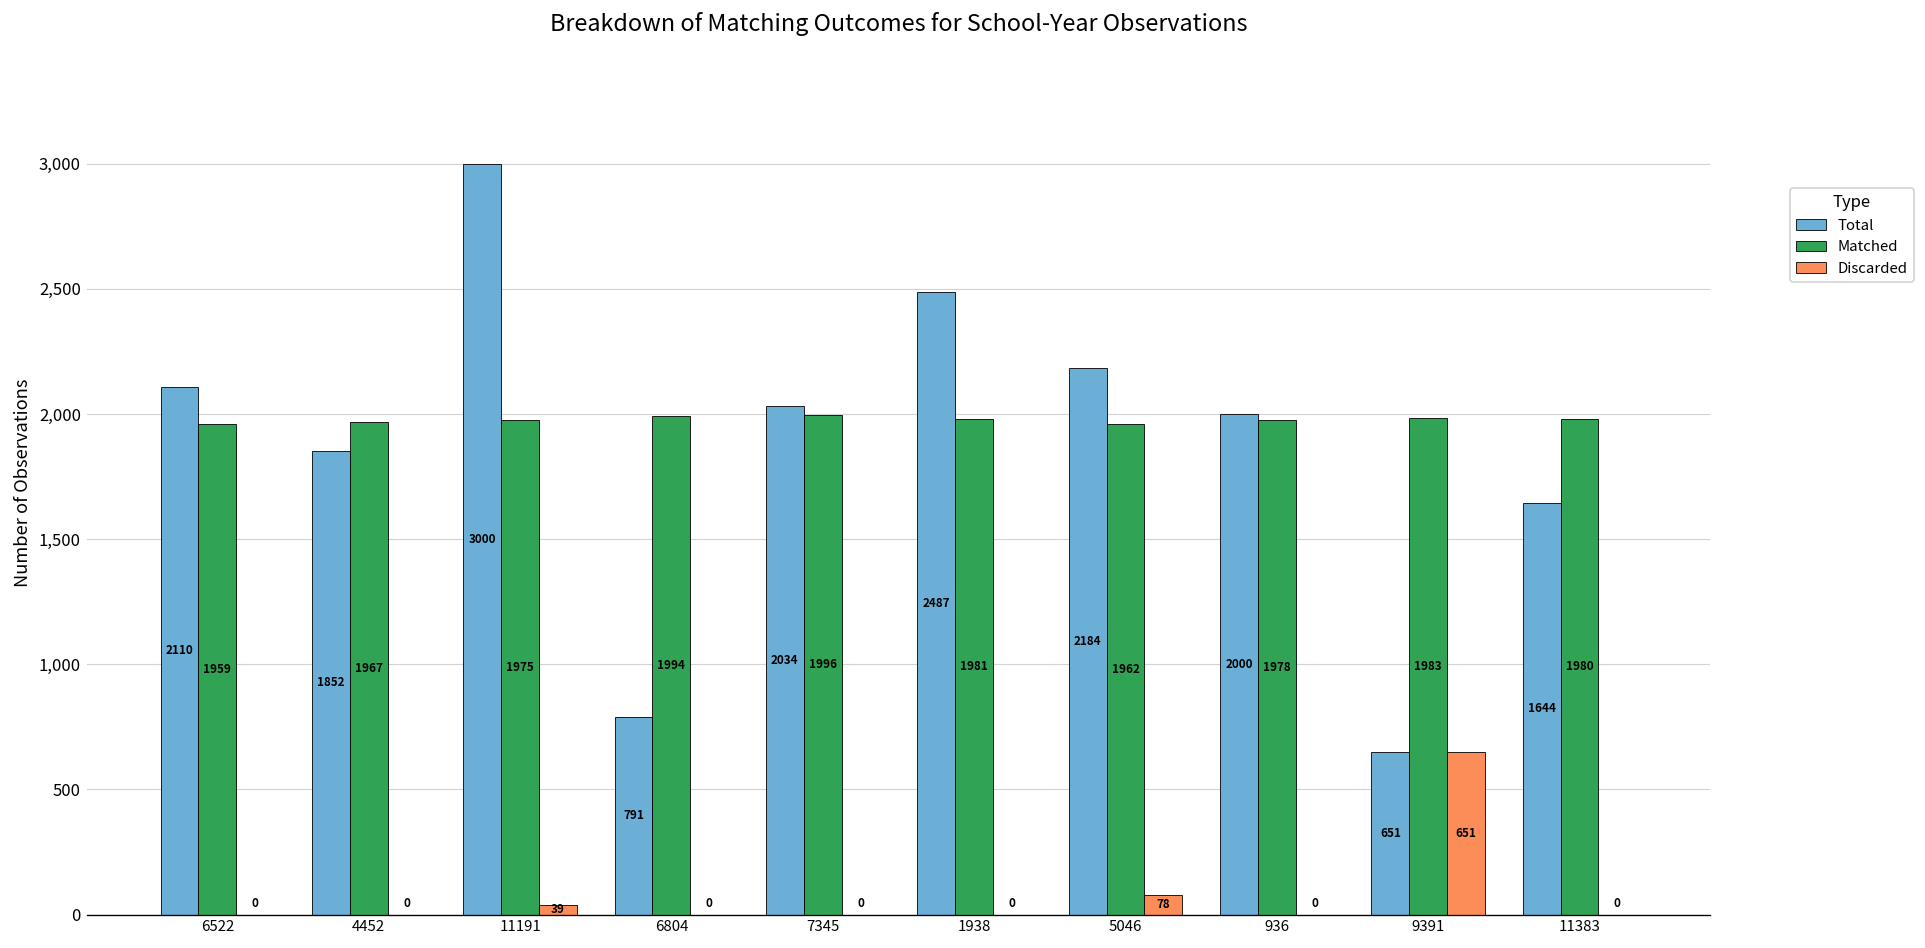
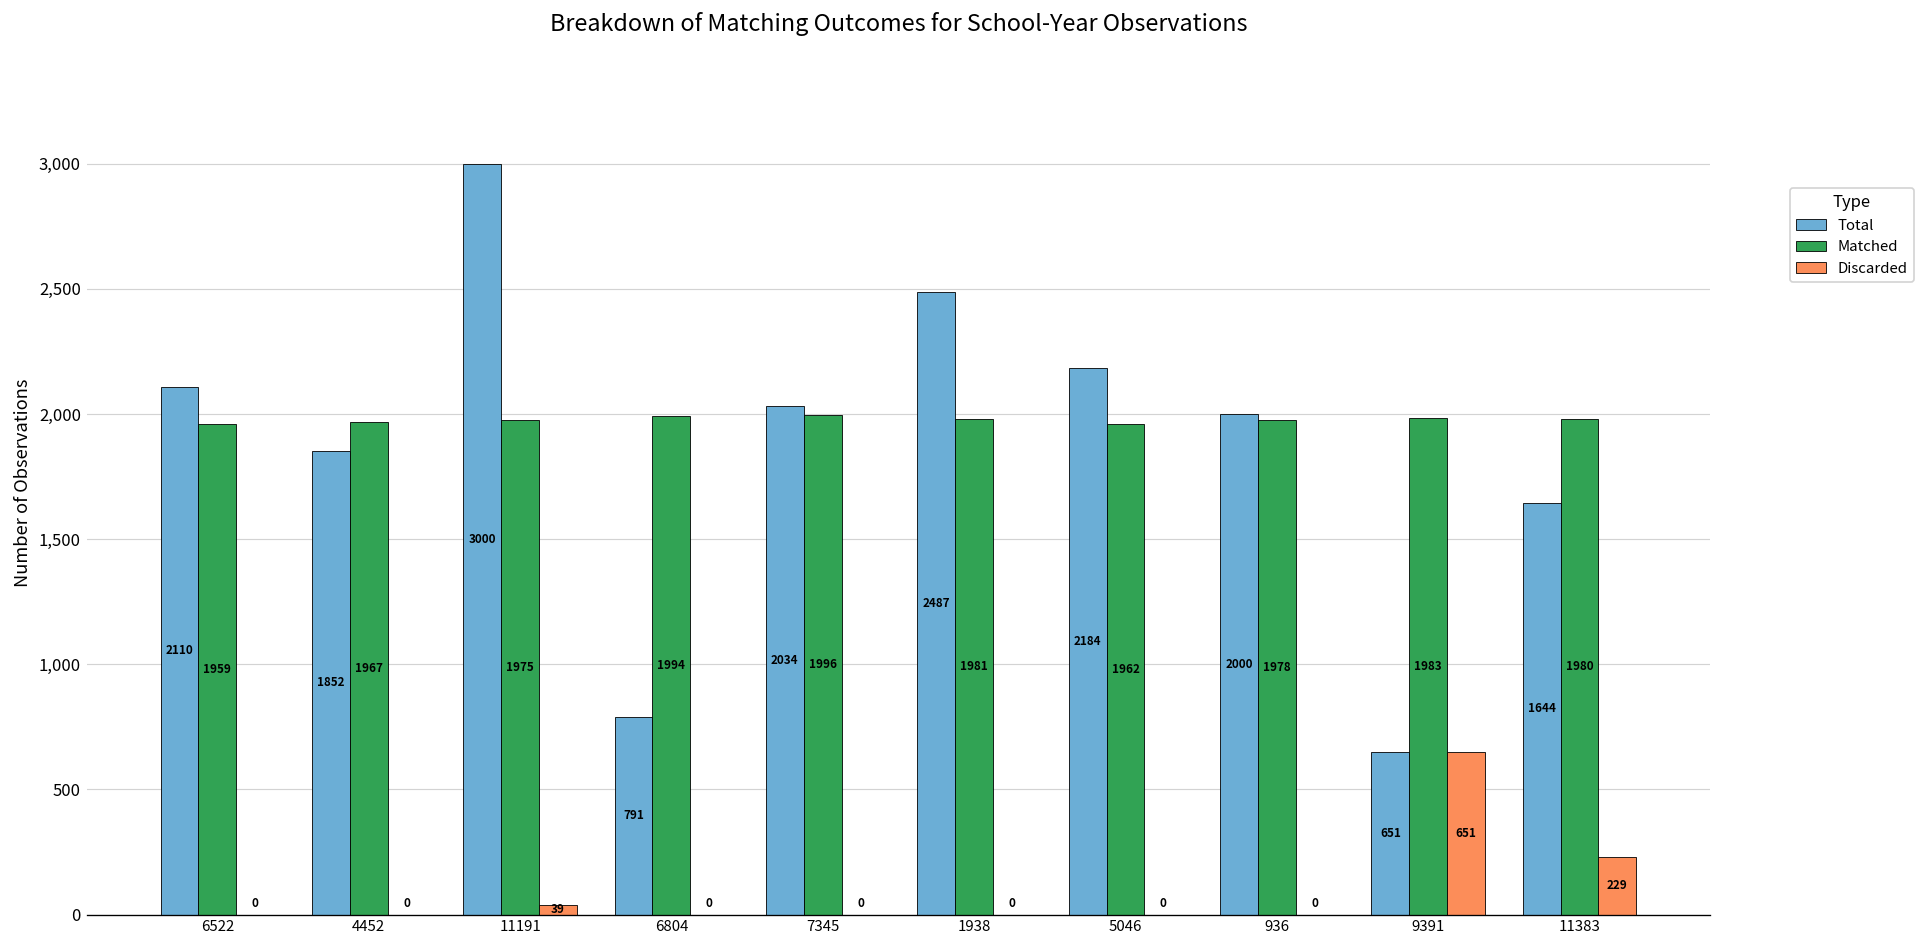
  {
    "Total": {
      "6522": 2110,
      "4452": 1852,
      "11191": 3000,
      "6804": 791,
      "7345": 2034,
      "1938": 2487,
      "5046": 2184,
      "936": 2000,
      "9391": 651,
      "11383": 1644
    },
    "Matched": {
      "6522": 1959,
      "4452": 1967,
      "11191": 1975,
      "6804": 1994,
      "7345": 1996,
      "1938": 1981,
      "5046": 1962,
      "936": 1978,
      "9391": 1983,
      "11383": 1980
    },
    "Discarded": {
      "6522": 0,
      "4452": 0,
      "11191": 39,
      "6804": 0,
      "7345": 0,
      "1938": 0,
-     "5046": 78,
+     "5046": 0,
      "936": 0,
      "9391": 651,
-     "11383": 0
+     "11383": 229
    }
  }
